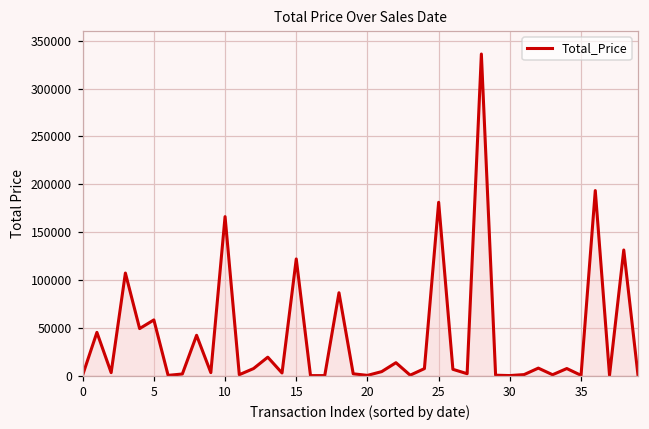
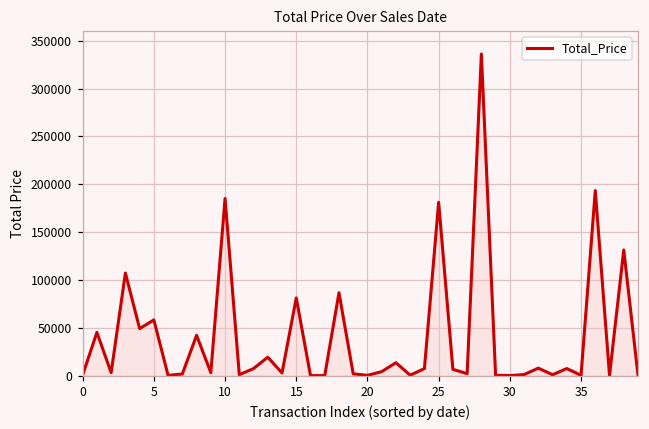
  {
    "0": 0,
    "5": 60000,
-   "10": 170000,
-   "15": 120000,
+   "10": 190000,
+   "15": 80000,
    "20": 0,
    "25": 180000,
    "30": 0,
    "35": 0
  }
